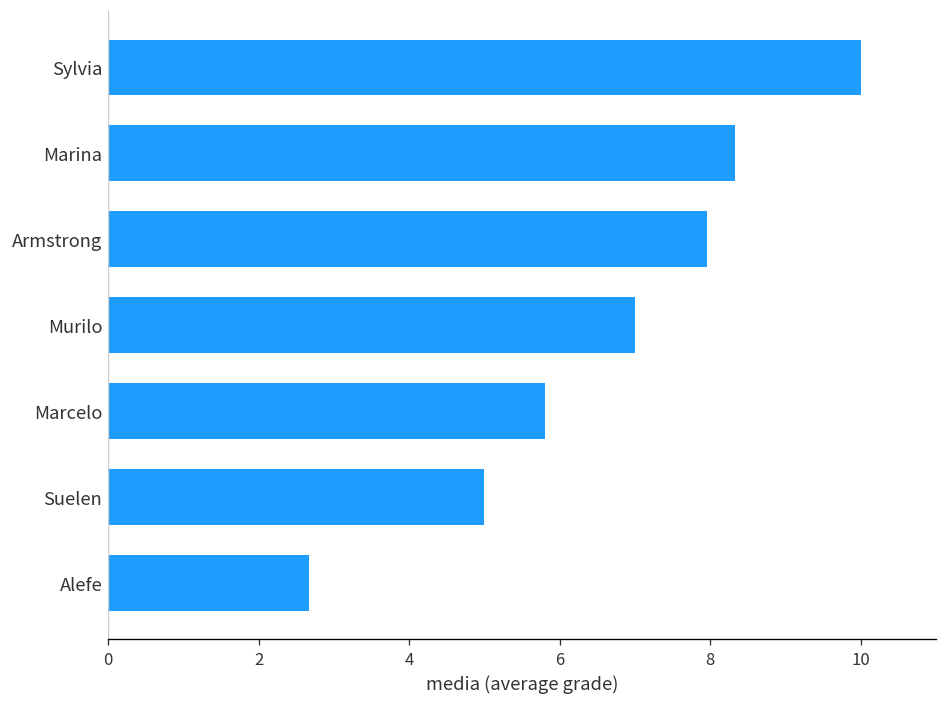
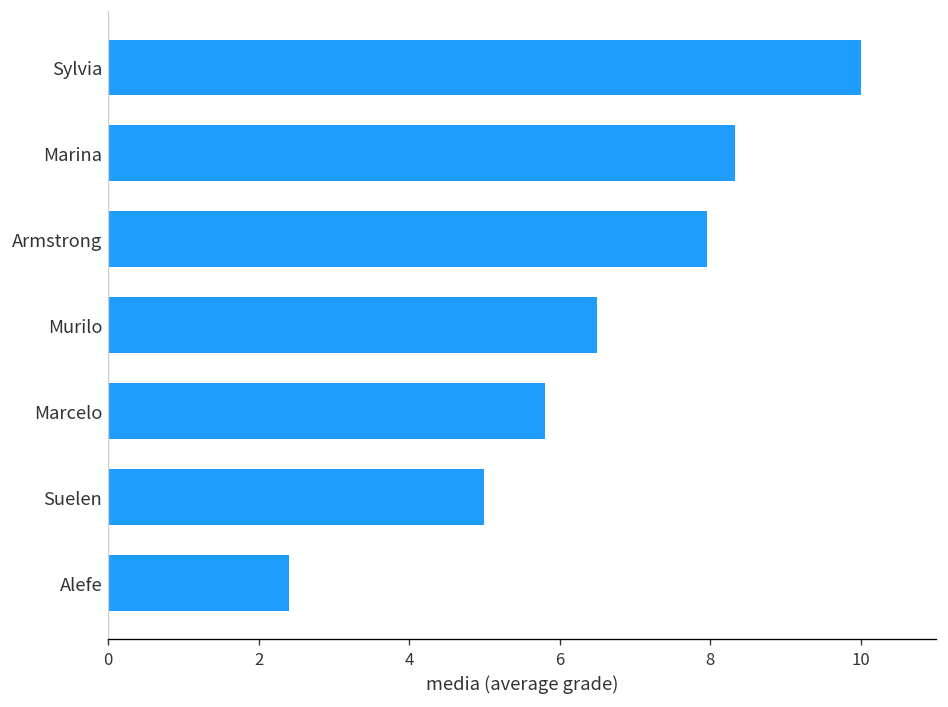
  {
    "Sylvia": 10.0,
    "Marina": 8.3,
    "Armstrong": 8.0,
-   "Murilo": 7.0,
+   "Murilo": 6.5,
    "Marcelo": 5.8,
    "Suelen": 5.0,
-   "Alefe": 2.7
+   "Alefe": 2.4
  }
